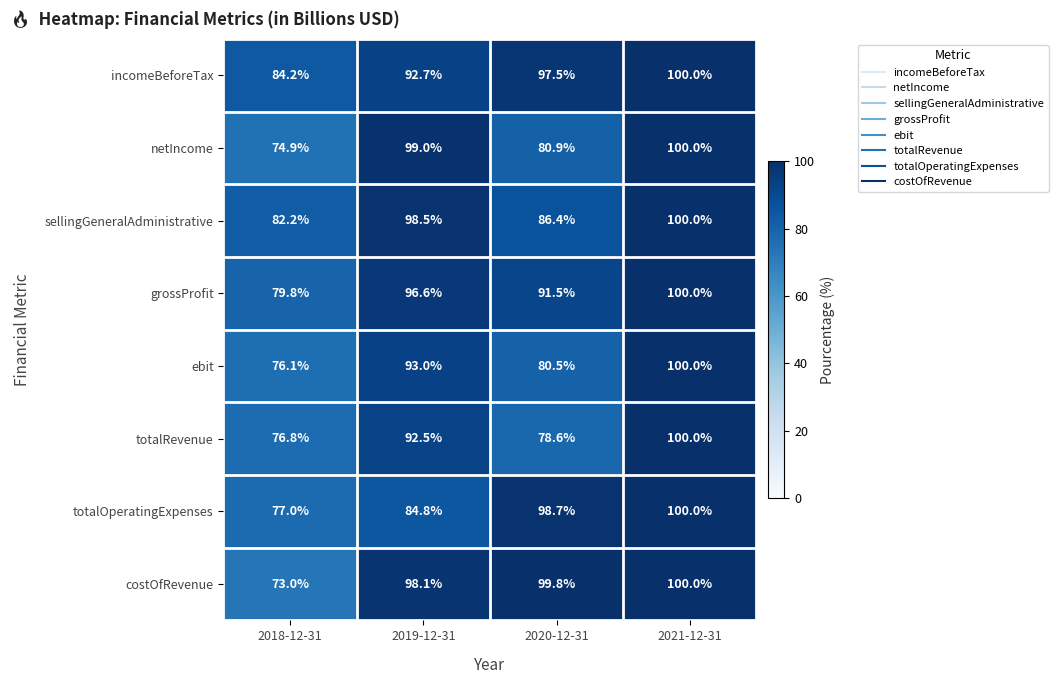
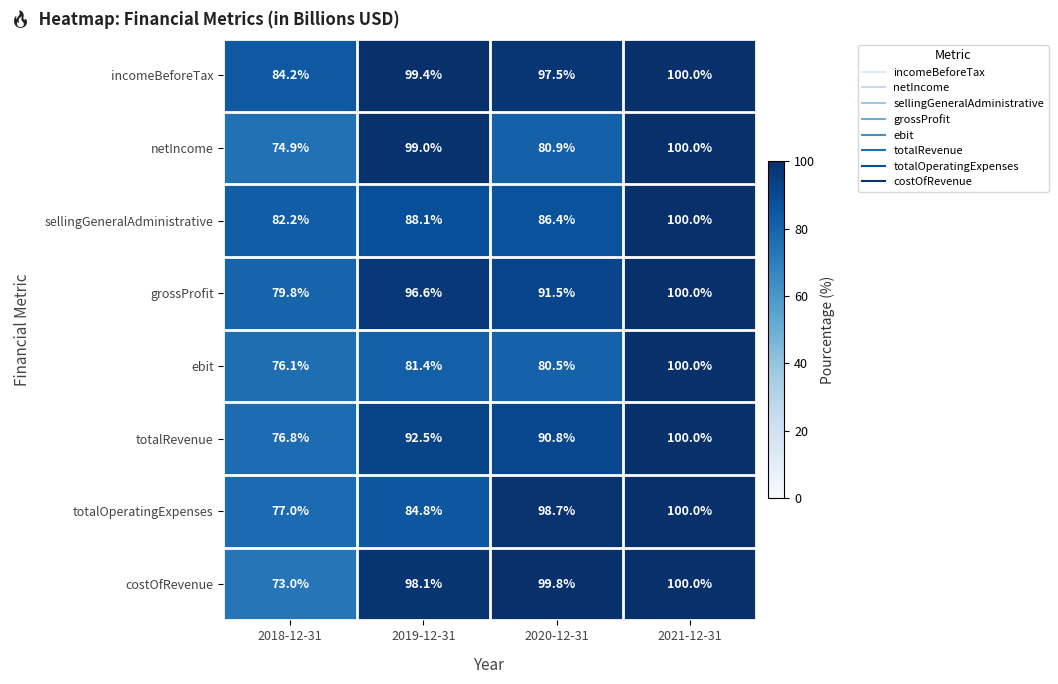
  {
    "incomeBeforeTax": {
      "2018-12-31": "84.2%",
-     "2019-12-31": "92.7%",
+     "2019-12-31": "99.4%",
      "2020-12-31": "97.5%",
      "2021-12-31": "100.0%"
    },
    "netIncome": {
      "2018-12-31": "74.9%",
      "2019-12-31": "99.0%",
      "2020-12-31": "80.9%",
      "2021-12-31": "100.0%"
    },
    "sellingGeneralAdministrative": {
      "2018-12-31": "82.2%",
-     "2019-12-31": "98.5%",
+     "2019-12-31": "88.1%",
      "2020-12-31": "86.4%",
      "2021-12-31": "100.0%"
    },
    "grossProfit": {
      "2018-12-31": "79.8%",
      "2019-12-31": "96.6%",
      "2020-12-31": "91.5%",
      "2021-12-31": "100.0%"
    },
    "ebit": {
      "2018-12-31": "76.1%",
-     "2019-12-31": "93.0%",
+     "2019-12-31": "81.4%",
      "2020-12-31": "80.5%",
      "2021-12-31": "100.0%"
    },
    "totalRevenue": {
      "2018-12-31": "76.8%",
      "2019-12-31": "92.5%",
-     "2020-12-31": "78.6%",
+     "2020-12-31": "90.8%",
      "2021-12-31": "100.0%"
    },
    "totalOperatingExpenses": {
      "2018-12-31": "77.0%",
      "2019-12-31": "84.8%",
      "2020-12-31": "98.7%",
      "2021-12-31": "100.0%"
    },
    "costOfRevenue": {
      "2018-12-31": "73.0%",
      "2019-12-31": "98.1%",
      "2020-12-31": "99.8%",
      "2021-12-31": "100.0%"
    }
  }
